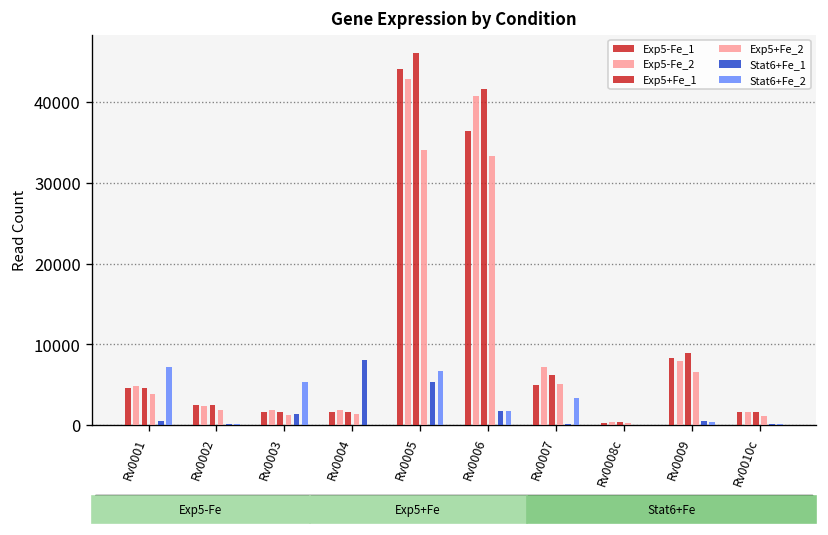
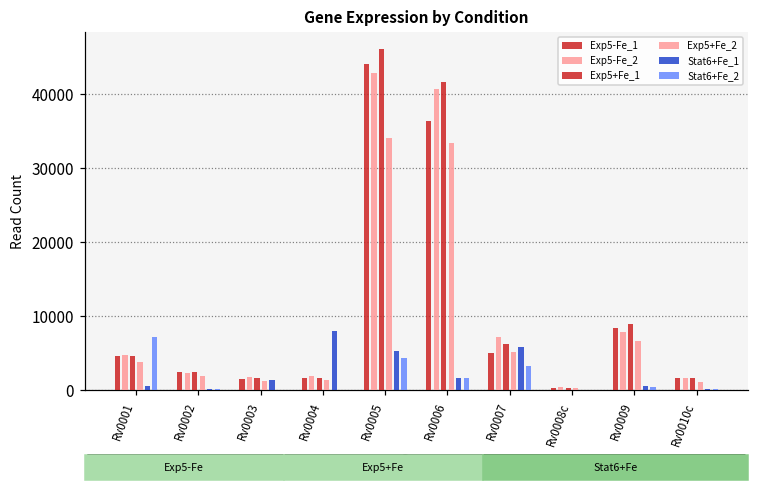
  {
    "Stat6+Fe_1": {
      "Rv0001": 1000,
      "Rv0003": 1000,
      "Rv0004": 8000,
      "Rv0005": 5000,
      "Rv0006": 2000,
-     "Rv0007": 0,
+     "Rv0007": 6000,
      "Rv0009": 1000
    },
    "Stat6+Fe_2": {
      "Rv0001": 7000,
-     "Rv0003": 5000,
-     "Rv0005": 7000,
+     "Rv0003": 0,
+     "Rv0005": 4000,
      "Rv0006": 2000,
      "Rv0007": 3000,
      "Rv0009": 0
    }
  }
